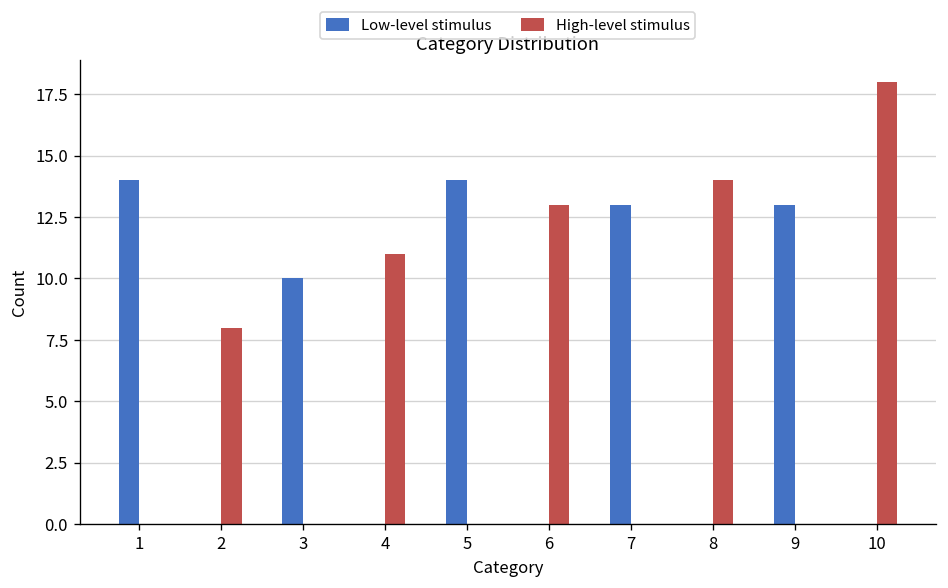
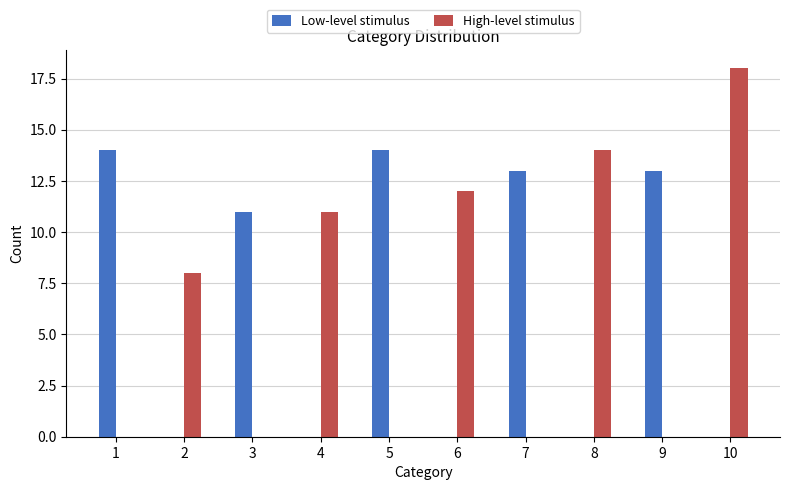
  {
    "Low-level stimulus": {
      "1": 14,
      "2": 0,
-     "3": 10,
+     "3": 11,
      "4": 0,
      "5": 14,
      "6": 0,
      "7": 13,
      "8": 0,
      "9": 13,
      "10": 0
    },
    "High-level stimulus": {
      "1": 0,
      "2": 8,
      "3": 0,
      "4": 11,
      "5": 0,
-     "6": 13,
+     "6": 12,
      "7": 0,
      "8": 14,
      "9": 0,
      "10": 18
    }
  }
